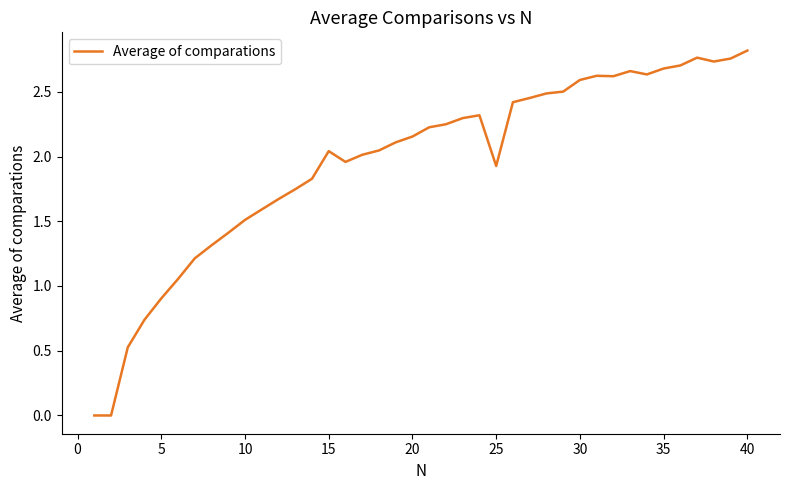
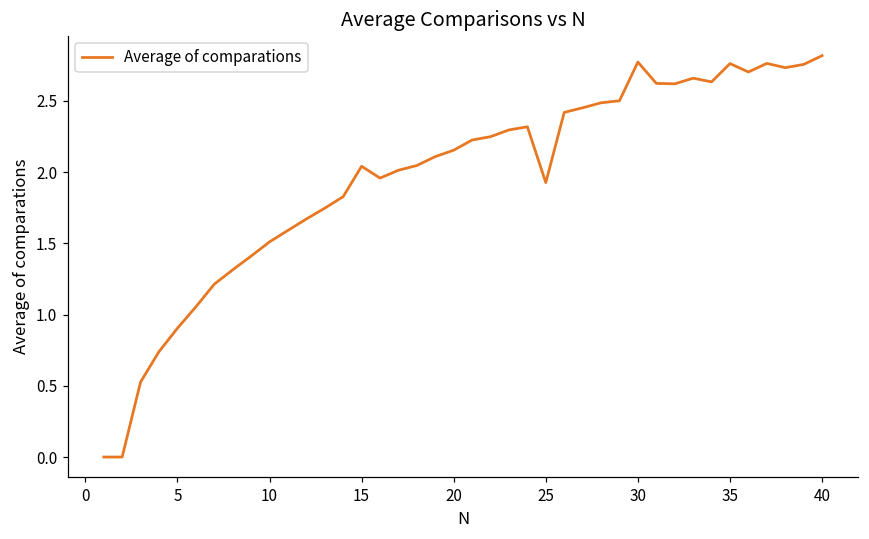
  {
    "5": 0.90,
    "10": 1.51,
    "15": 2.04,
    "20": 2.15,
    "25": 1.93,
-   "30": 2.59,
-   "35": 2.68,
+   "30": 2.77,
+   "35": 2.76,
    "40": 2.82
  }
